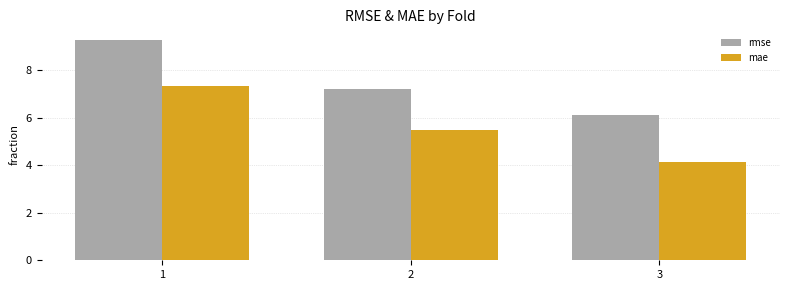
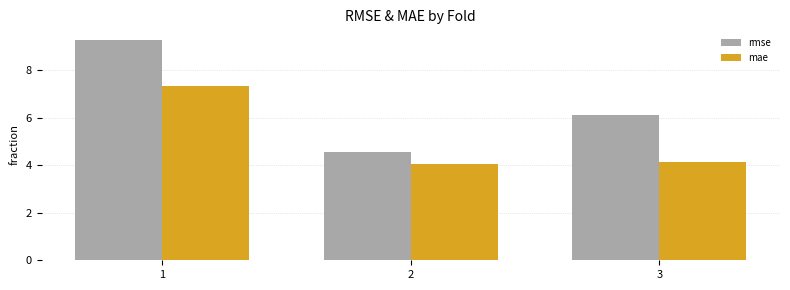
  {
    "rmse": {
      "1": 9.3,
-     "2": 7.2,
+     "2": 4.6,
      "3": 6.1
    },
    "mae": {
      "1": 7.3,
-     "2": 5.5,
+     "2": 4.0,
      "3": 4.1
    }
  }
